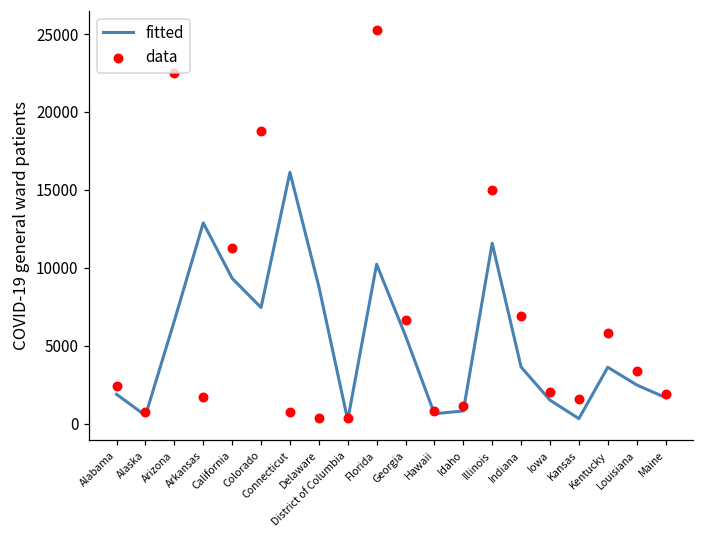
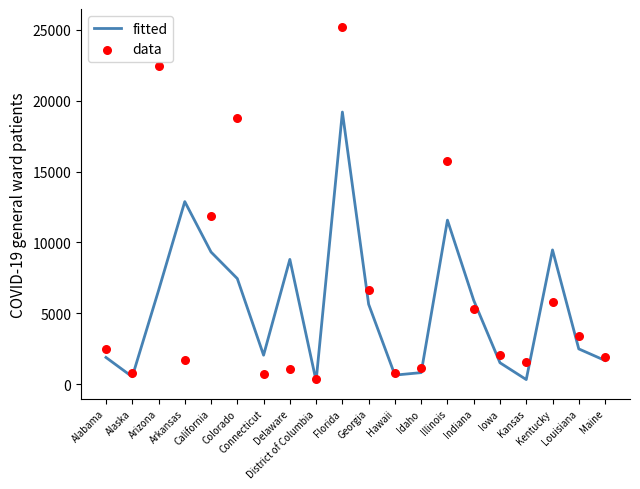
  {
    "fitted": {
      "Alabama": 1900,
      "Alaska": 500,
      "Arizona": 6600,
      "Arkansas": 12900,
      "California": 9300,
      "Colorado": 7500,
-     "Connecticut": 16100,
+     "Connecticut": 2000,
      "Delaware": 8800,
-     "Florida": 10200,
+     "Florida": 19200,
      "Georgia": 5600,
      "Idaho": 800,
      "Illinois": 11600,
-     "Indiana": 3600,
+     "Indiana": 5900,
      "Iowa": 1500,
      "Kansas": 300,
-     "Kentucky": 3600,
+     "Kentucky": 9500,
      "Louisiana": 2500,
      "Maine": 1700
    },
    "data": {
-     "California": 11300,
-     "Delaware": 400,
-     "Illinois": 15000,
-     "Indiana": 6900
+     "California": 11900,
+     "Delaware": 1100,
+     "Illinois": 15800,
+     "Indiana": 5300
    }
  }
